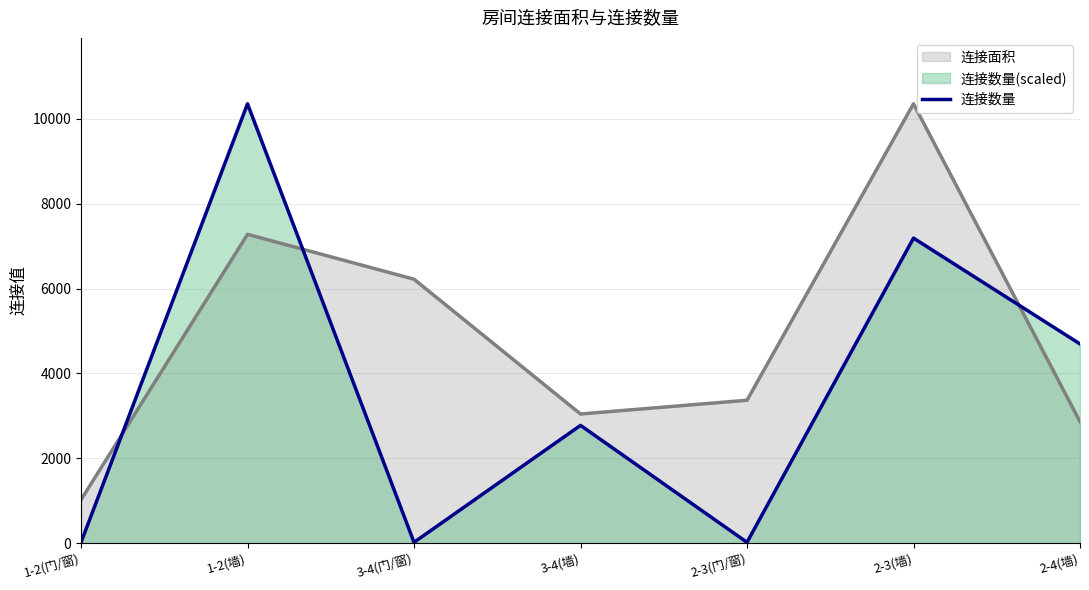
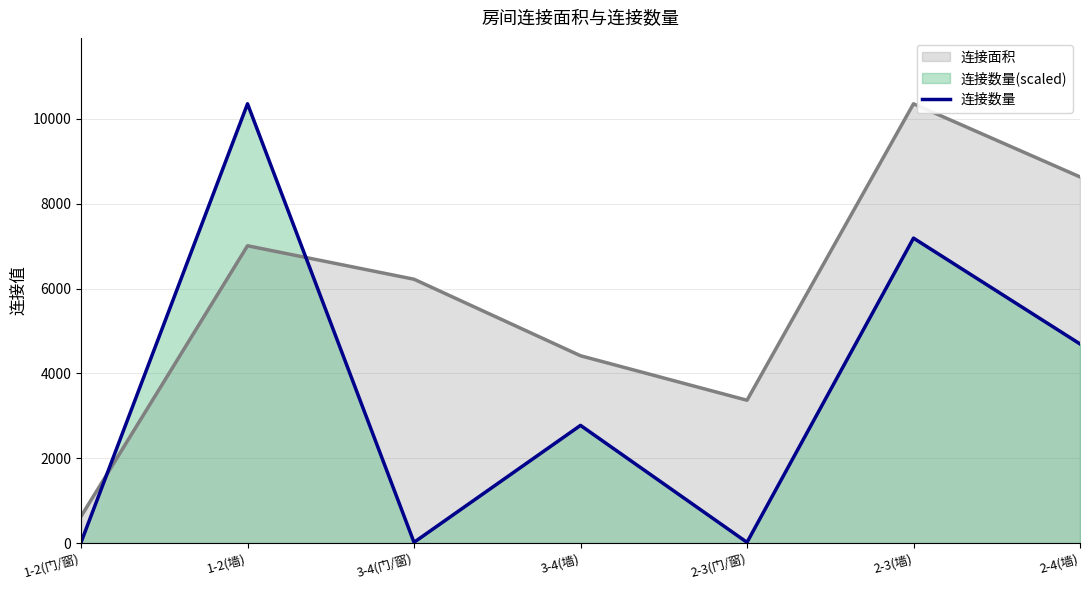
  {
    "连接面积": {
-     "1-2(门/窗)": 1000,
-     "1-2(墙)": 7300,
+     "1-2(门/窗)": 600,
+     "1-2(墙)": 7000,
      "3-4(门/窗)": 6200,
-     "3-4(墙)": 3000,
+     "3-4(墙)": 4400,
      "2-3(门/窗)": 3400,
      "2-3(墙)": 10400,
-     "2-4(墙)": 2900
+     "2-4(墙)": 8600
    },
    "连接数量(scaled)": {
      "1-2(门/窗)": 0,
      "1-2(墙)": 10400,
      "3-4(门/窗)": 0,
      "3-4(墙)": 2800,
      "2-3(门/窗)": 0,
      "2-3(墙)": 7200,
      "2-4(墙)": 4700
    }
  }
